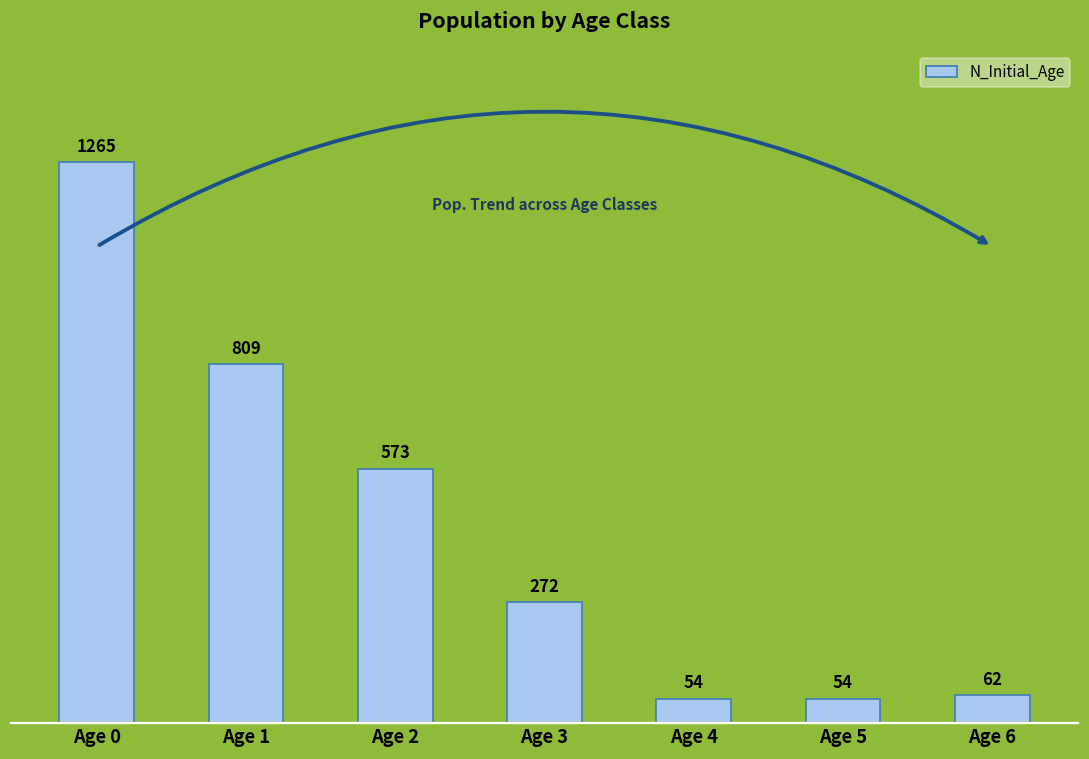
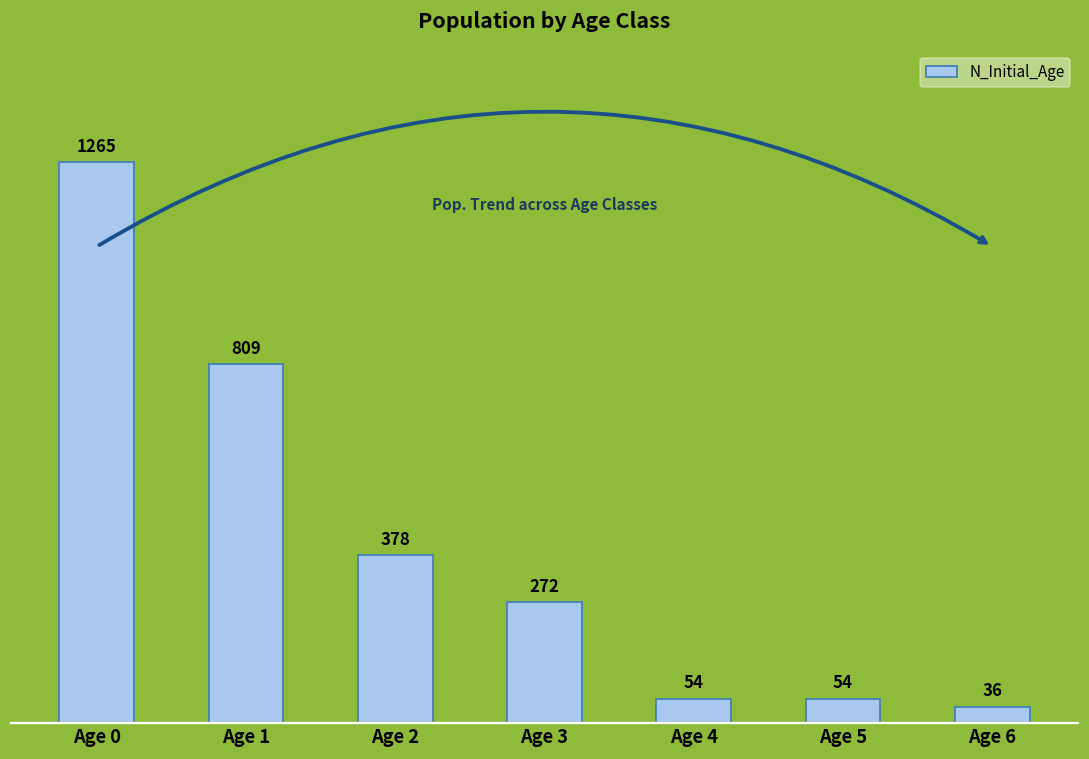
  {
    "Age 0": 1265,
    "Age 1": 809,
-   "Age 2": 573,
+   "Age 2": 378,
    "Age 3": 272,
    "Age 4": 54,
    "Age 5": 54,
-   "Age 6": 62
+   "Age 6": 36
  }
